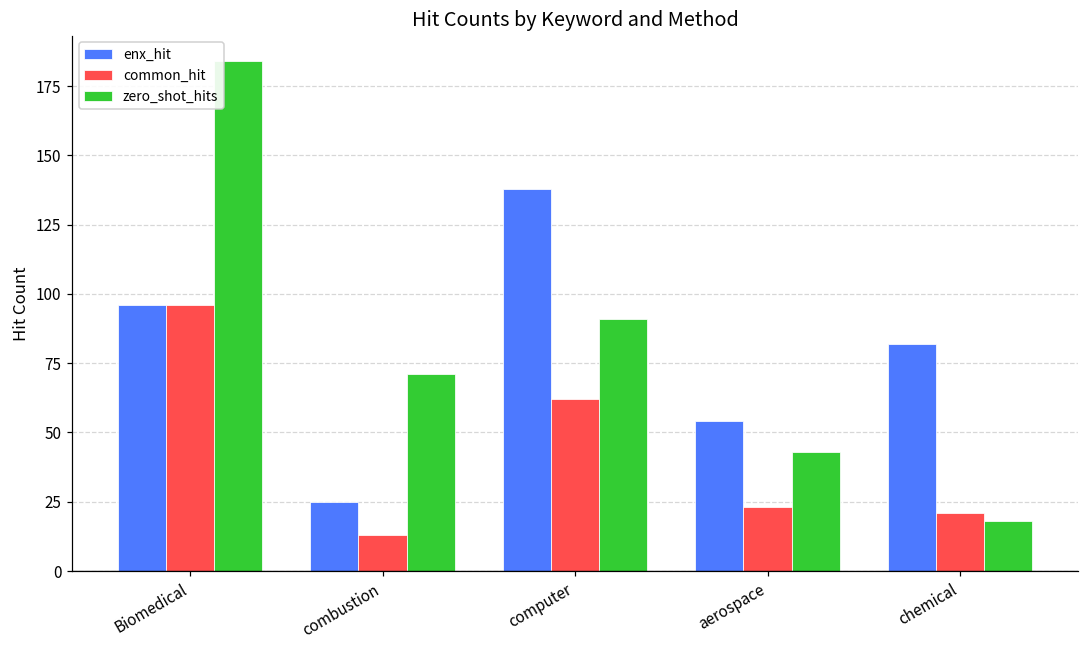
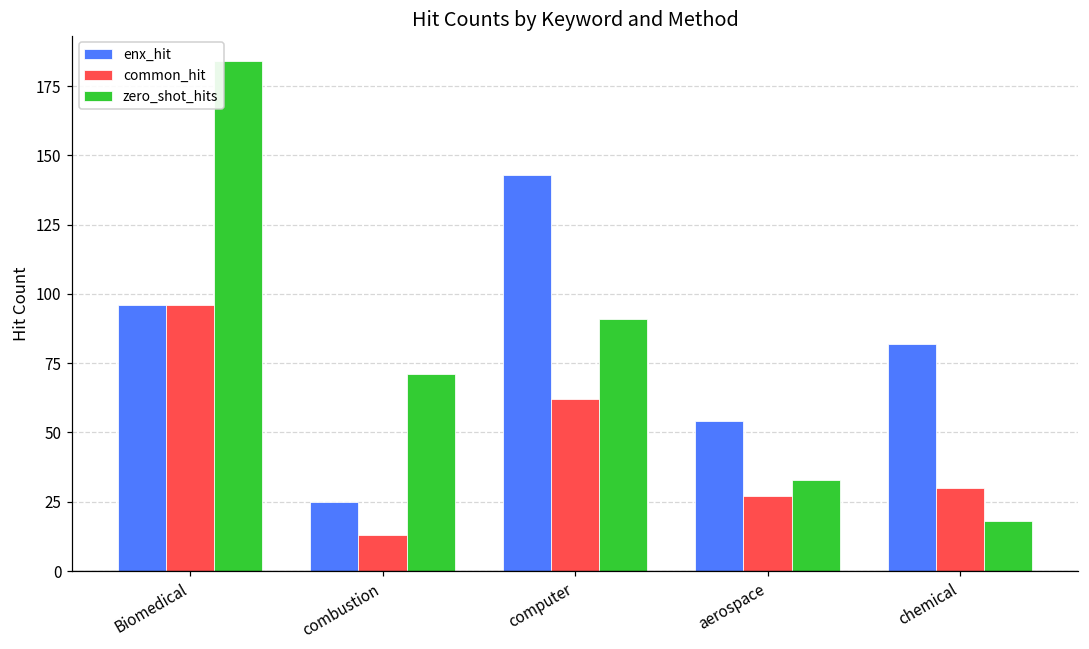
  {
    "enx_hit": {
      "Biomedical": 96,
      "combustion": 25,
-     "computer": 138,
+     "computer": 143,
      "aerospace": 54,
      "chemical": 82
    },
    "common_hit": {
      "Biomedical": 96,
      "combustion": 13,
      "computer": 62,
-     "aerospace": 23,
-     "chemical": 21
+     "aerospace": 27,
+     "chemical": 30
    },
    "zero_shot_hits": {
      "Biomedical": 184,
      "combustion": 71,
      "computer": 91,
-     "aerospace": 43,
+     "aerospace": 33,
      "chemical": 18
    }
  }
